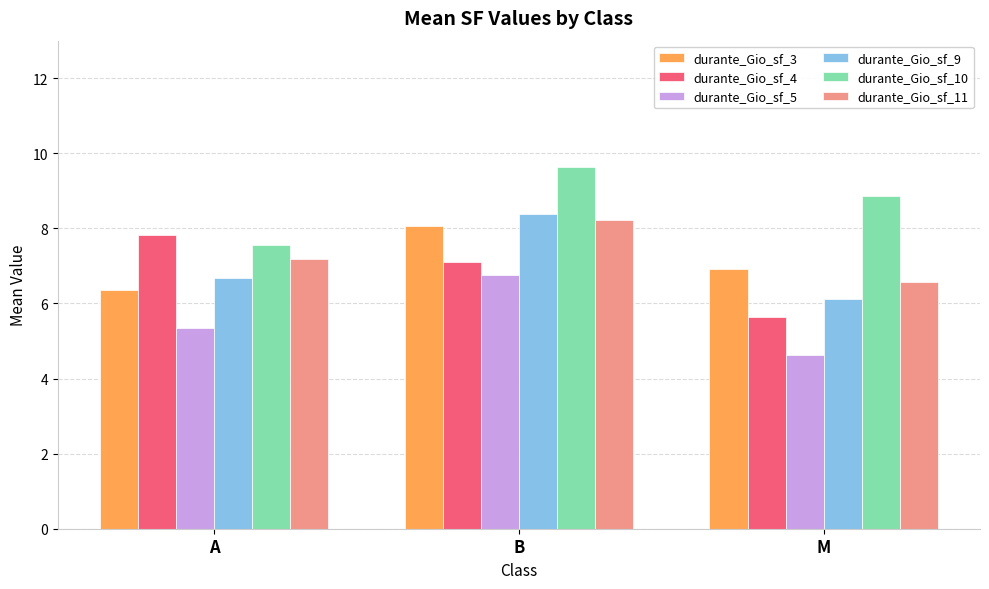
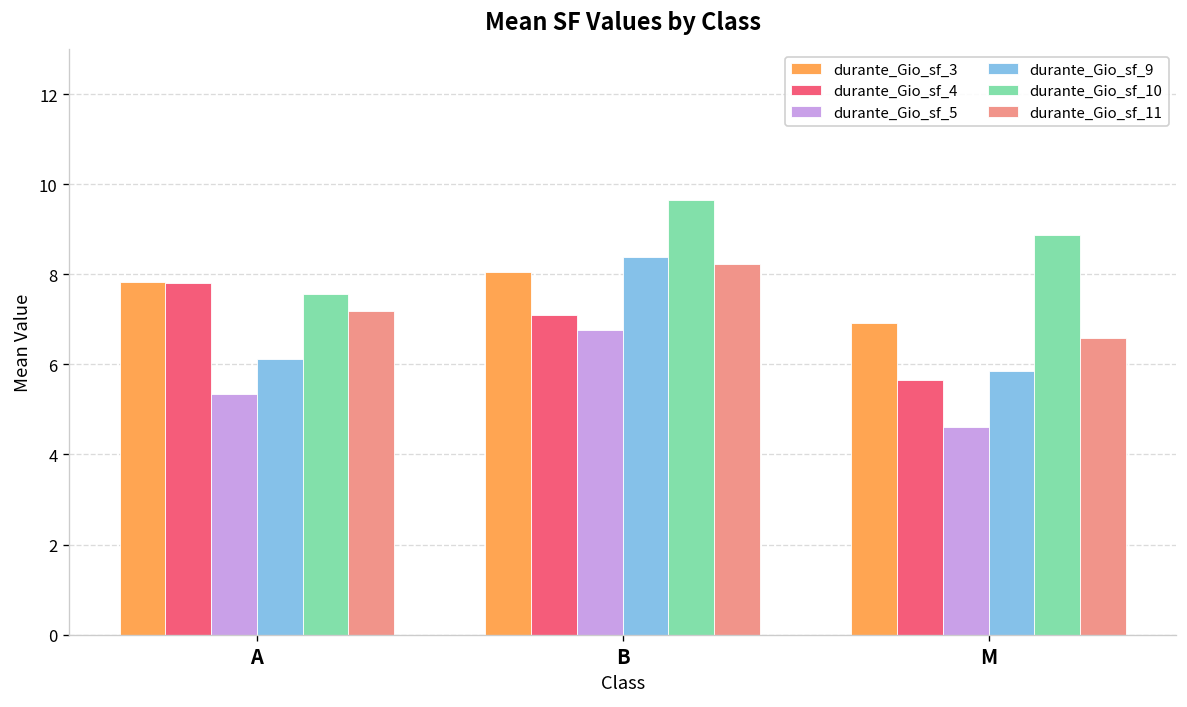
  {
    "durante_Gio_sf_3": {
-     "A": 6.4,
+     "A": 7.8,
      "B": 8.1,
      "M": 6.9
    },
    "durante_Gio_sf_5": {
      "A": 5.3,
      "B": 6.8,
      "M": 4.6
    },
    "durante_Gio_sf_9": {
-     "A": 6.7,
+     "A": 6.1,
      "B": 8.4,
-     "M": 6.1
+     "M": 5.8
    },
    "durante_Gio_sf_10": {
      "A": 7.6,
      "B": 9.6,
      "M": 8.9
    }
  }
